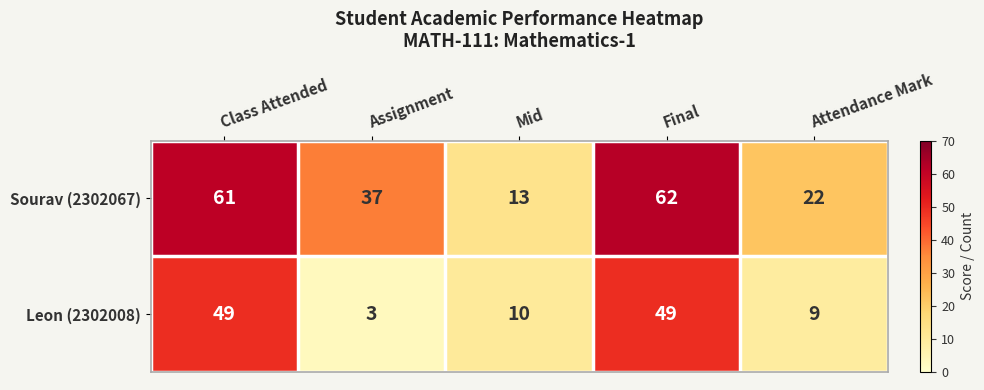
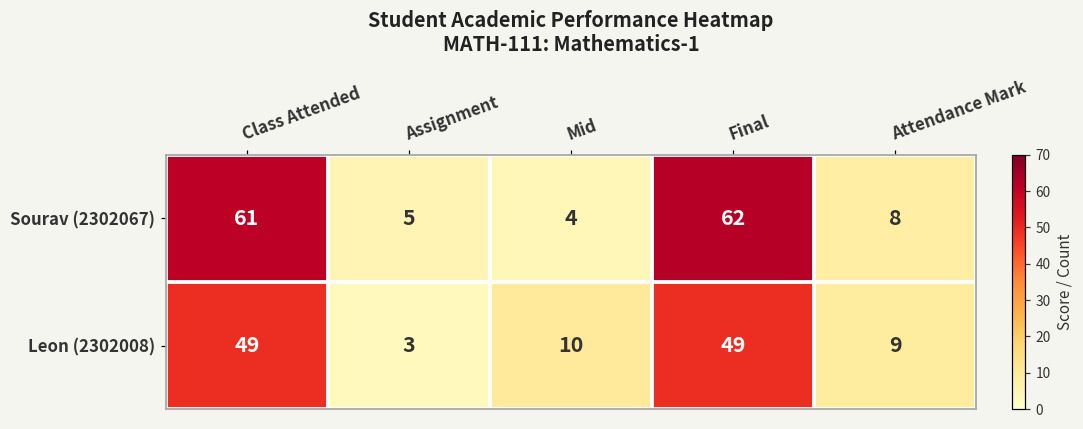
  {
    "Sourav (2302067)": {
      "Class Attended": 61,
-     "Assignment": 37,
-     "Mid": 13,
+     "Assignment": 5,
+     "Mid": 4,
      "Final": 62,
-     "Attendance Mark": 22
+     "Attendance Mark": 8
    },
    "Leon (2302008)": {
      "Class Attended": 49,
      "Assignment": 3,
      "Mid": 10,
      "Final": 49,
      "Attendance Mark": 9
    }
  }
